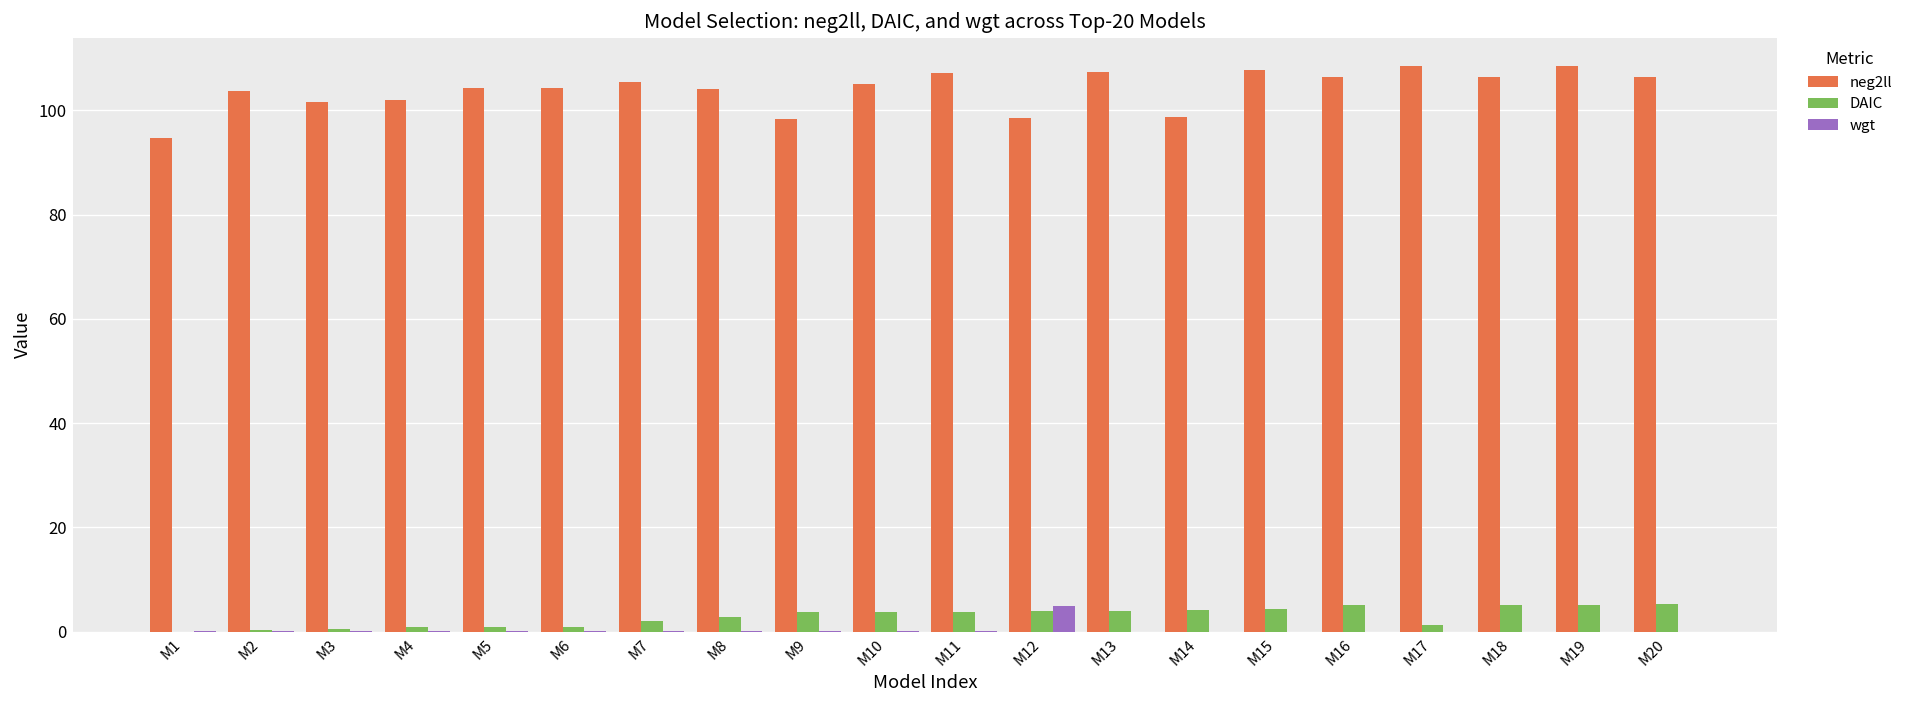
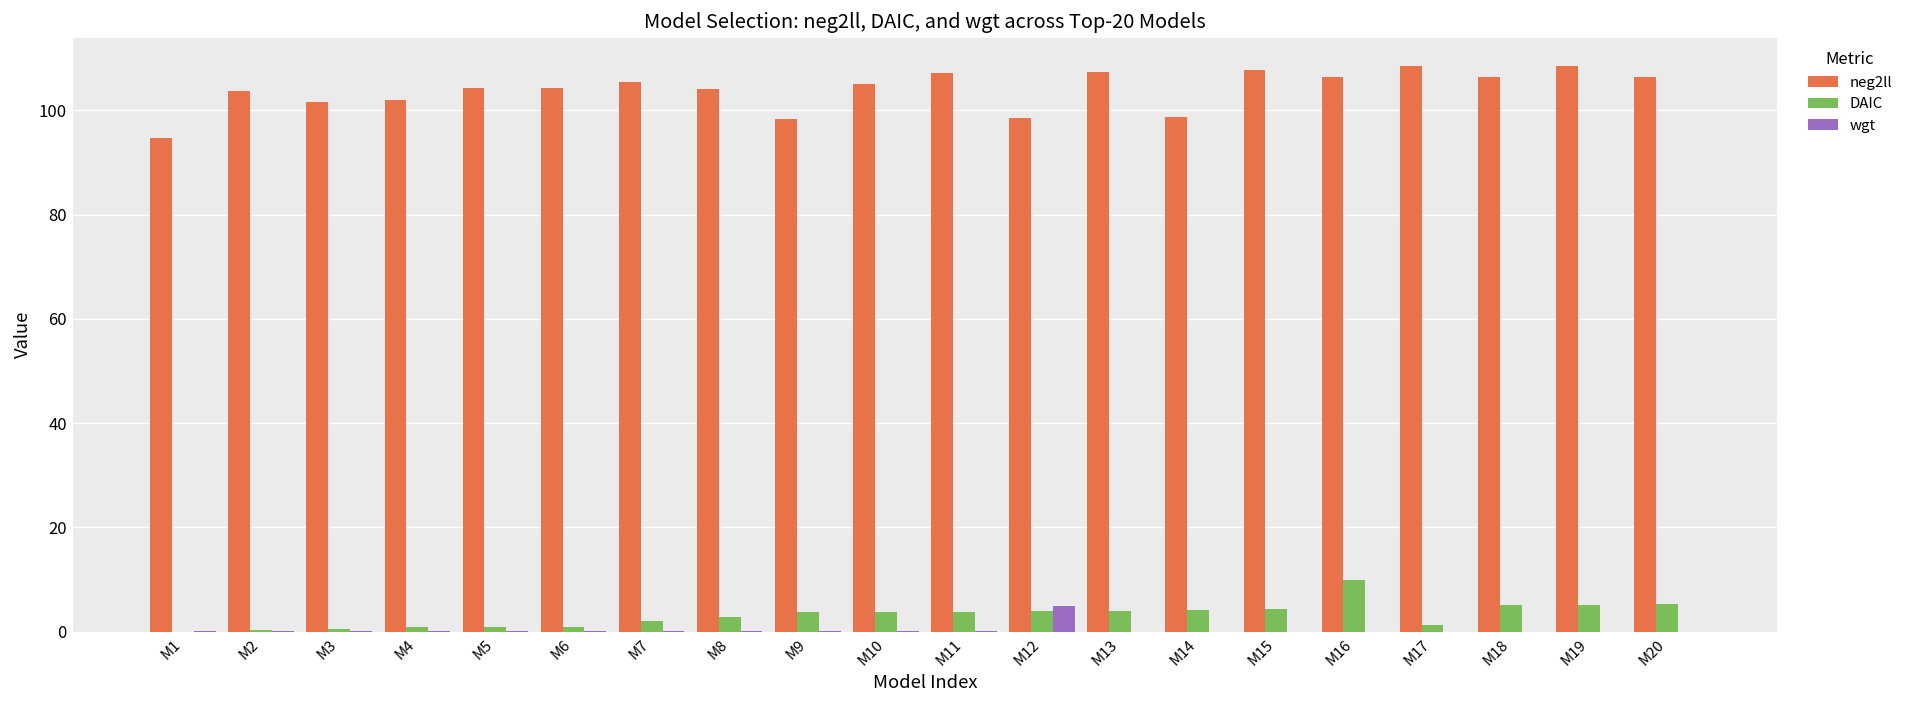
  {
    "neg2ll": {
      "M1": 95,
      "M2": 104,
      "M3": 102,
      "M4": 102,
      "M5": 104,
      "M6": 104,
      "M7": 105,
      "M8": 104,
      "M9": 98,
      "M10": 105,
      "M11": 107,
      "M12": 99,
      "M13": 107,
      "M14": 99,
      "M15": 108,
      "M16": 106,
      "M17": 108,
      "M18": 106,
      "M19": 109,
      "M20": 106
    },
    "DAIC": {
      "M1": 0,
      "M4": 1,
      "M5": 1,
      "M6": 1,
      "M7": 2,
      "M8": 3,
      "M9": 4,
      "M10": 4,
      "M11": 4,
      "M12": 4,
      "M13": 4,
      "M14": 4,
      "M15": 4,
-     "M16": 5,
+     "M16": 10,
      "M17": 1,
      "M18": 5,
      "M19": 5,
      "M20": 5
    },
    "wgt": {
      "M12": 5
    }
  }
